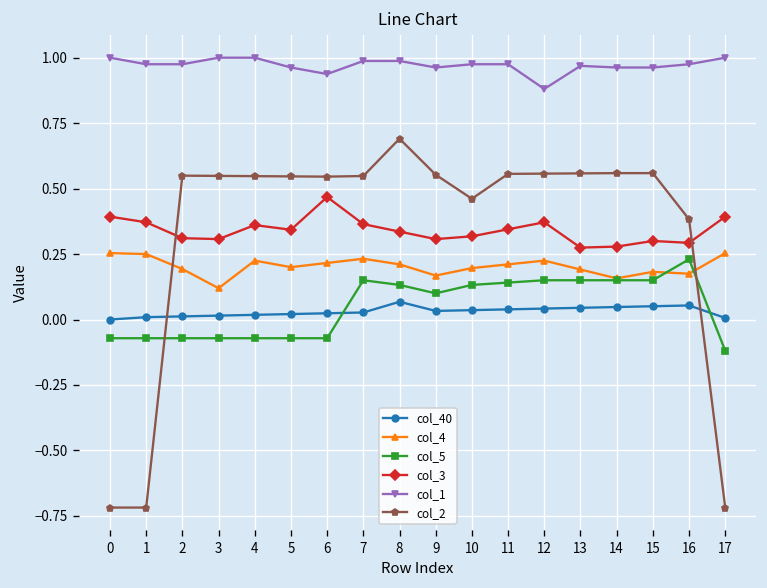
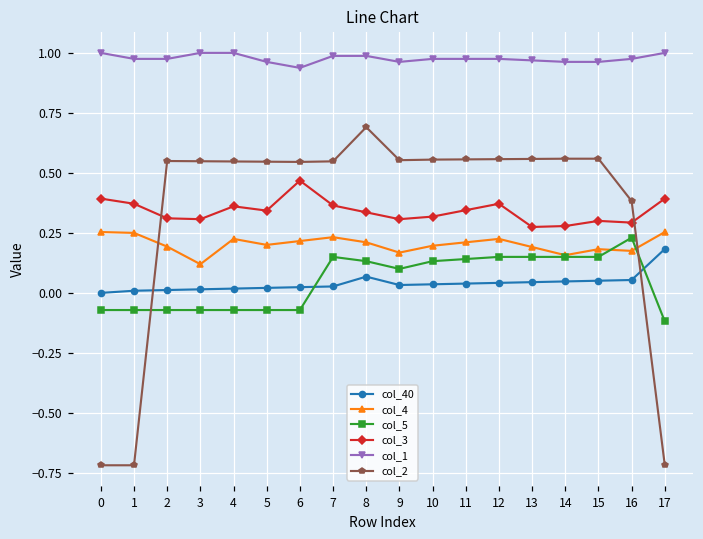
  {
    "col_40": {
      "0": 0.00,
      "1": 0.01,
      "2": 0.01,
      "3": 0.01,
      "4": 0.02,
      "5": 0.02,
      "6": 0.02,
      "7": 0.03,
      "8": 0.07,
      "9": 0.03,
      "10": 0.04,
      "11": 0.04,
      "12": 0.04,
      "13": 0.04,
      "14": 0.05,
      "15": 0.05,
      "16": 0.05,
-     "17": 0.01
+     "17": 0.18
    },
    "col_4": {
      "0": 0.25,
      "1": 0.25,
      "2": 0.19,
      "3": 0.12,
      "4": 0.23,
      "5": 0.20,
      "6": 0.22,
      "7": 0.23,
      "8": 0.21,
      "9": 0.17,
      "10": 0.20,
      "11": 0.21,
      "12": 0.23,
      "13": 0.19,
      "15": 0.18,
      "16": 0.18,
      "17": 0.25
    },
    "col_5": {
      "0": -0.07,
      "1": -0.07,
      "2": -0.07,
      "3": -0.07,
      "4": -0.07,
      "5": -0.07,
      "6": -0.07,
      "7": 0.15,
      "8": 0.13,
      "9": 0.10,
      "10": 0.13,
      "11": 0.14,
      "12": 0.15,
      "13": 0.15,
      "15": 0.15,
      "16": 0.23,
      "17": -0.12
    },
    "col_3": {
      "0": 0.39,
      "1": 0.37,
      "2": 0.31,
      "3": 0.31,
      "4": 0.36,
      "5": 0.34,
      "6": 0.47,
      "7": 0.36,
      "8": 0.34,
      "9": 0.31,
      "10": 0.32,
      "11": 0.34,
      "12": 0.37,
      "13": 0.27,
      "14": 0.28,
      "15": 0.30,
      "16": 0.29,
      "17": 0.39
    },
    "col_1": {
      "0": 1.00,
      "1": 0.98,
      "2": 0.98,
      "3": 1.00,
      "4": 1.00,
      "5": 0.96,
      "6": 0.94,
      "7": 0.99,
      "8": 0.99,
      "9": 0.96,
      "10": 0.98,
      "11": 0.98,
-     "12": 0.88,
+     "12": 0.98,
      "13": 0.97,
      "14": 0.96,
      "15": 0.96,
      "16": 0.98,
      "17": 1.00
    },
    "col_2": {
      "0": -0.72,
      "1": -0.72,
      "2": 0.55,
      "3": 0.55,
      "4": 0.55,
      "5": 0.55,
      "6": 0.55,
      "7": 0.55,
      "8": 0.69,
      "9": 0.55,
-     "10": 0.46,
+     "10": 0.56,
      "11": 0.56,
      "12": 0.56,
      "13": 0.56,
      "14": 0.56,
      "15": 0.56,
      "16": 0.38,
      "17": -0.72
    }
  }
